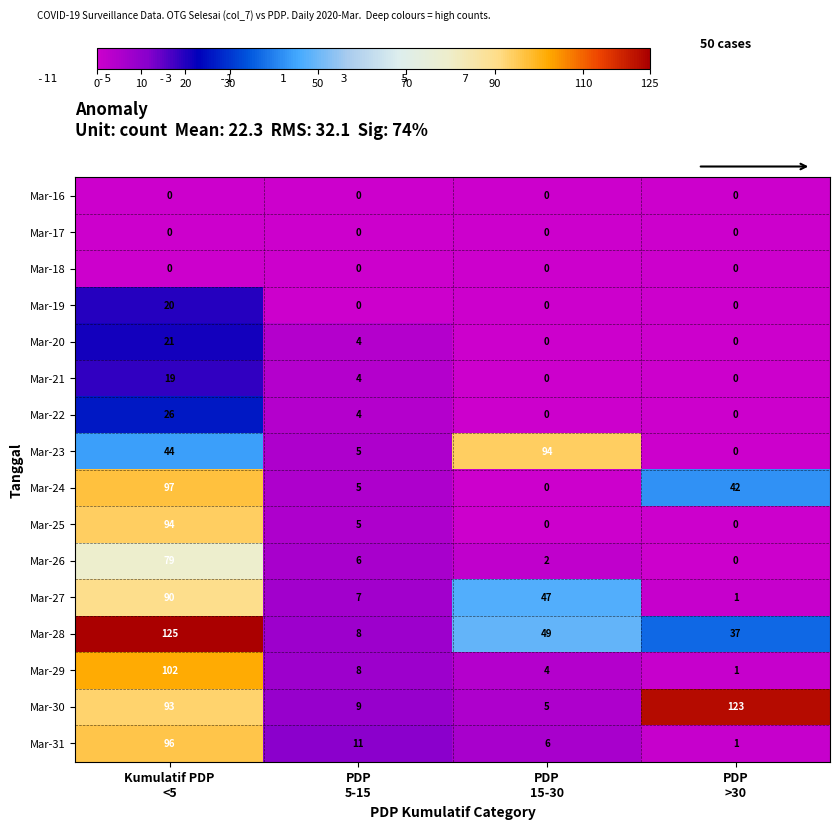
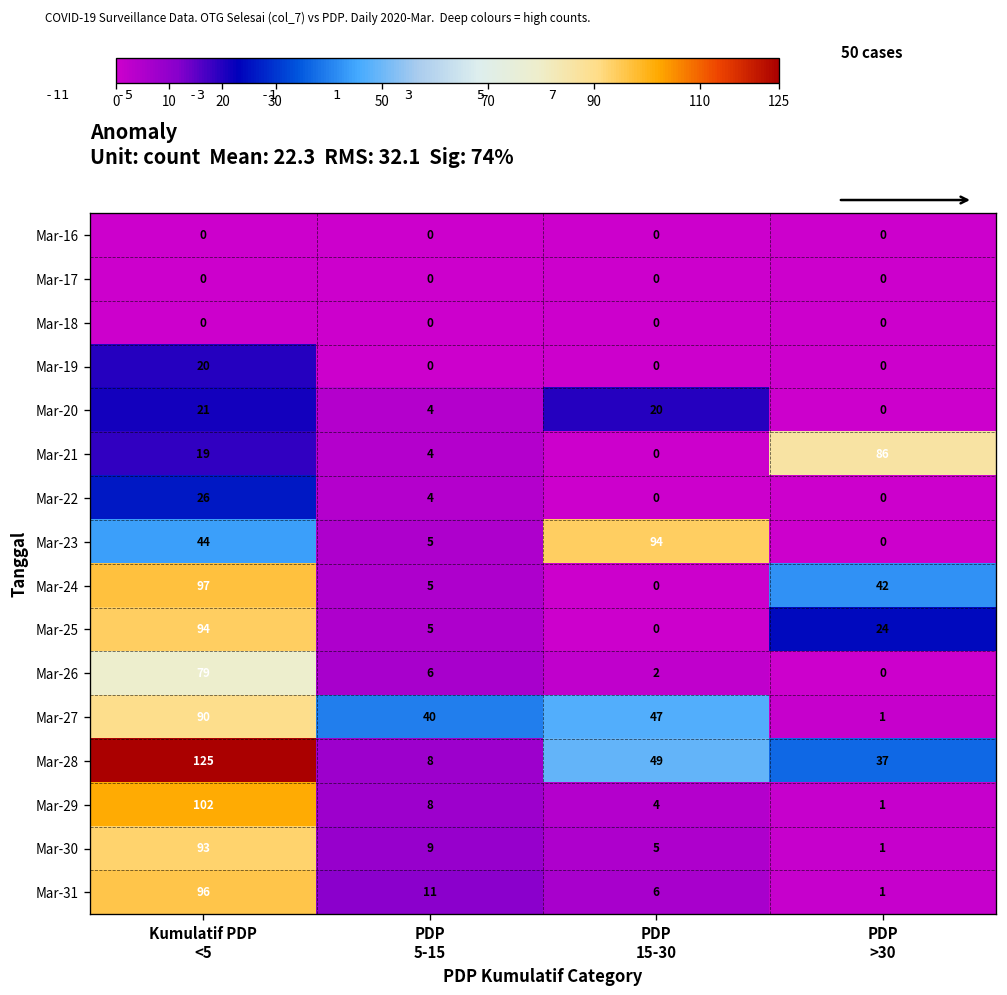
  {
    "Mar-16": {
      "Kumulatif PDP <5": 0,
      "PDP 5-15": 0,
      "PDP 15-30": 0,
      "PDP >30": 0
    },
    "Mar-17": {
      "Kumulatif PDP <5": 0,
      "PDP 5-15": 0,
      "PDP 15-30": 0,
      "PDP >30": 0
    },
    "Mar-18": {
      "Kumulatif PDP <5": 0,
      "PDP 5-15": 0,
      "PDP 15-30": 0,
      "PDP >30": 0
    },
    "Mar-19": {
      "Kumulatif PDP <5": 20,
      "PDP 5-15": 0,
      "PDP 15-30": 0,
      "PDP >30": 0
    },
    "Mar-20": {
      "Kumulatif PDP <5": 21,
      "PDP 5-15": 4,
-     "PDP 15-30": 0,
+     "PDP 15-30": 20,
      "PDP >30": 0
    },
    "Mar-21": {
      "Kumulatif PDP <5": 19,
      "PDP 5-15": 4,
      "PDP 15-30": 0,
-     "PDP >30": 0
+     "PDP >30": 86
    },
    "Mar-22": {
      "Kumulatif PDP <5": 26,
      "PDP 5-15": 4,
      "PDP 15-30": 0,
      "PDP >30": 0
    },
    "Mar-23": {
      "Kumulatif PDP <5": 44,
      "PDP 5-15": 5,
      "PDP 15-30": 94,
      "PDP >30": 0
    },
    "Mar-24": {
      "Kumulatif PDP <5": 97,
      "PDP 5-15": 5,
      "PDP 15-30": 0,
      "PDP >30": 42
    },
    "Mar-25": {
      "Kumulatif PDP <5": 94,
      "PDP 5-15": 5,
      "PDP 15-30": 0,
-     "PDP >30": 0
+     "PDP >30": 24
    },
    "Mar-26": {
      "Kumulatif PDP <5": 79,
      "PDP 5-15": 6,
      "PDP 15-30": 2,
      "PDP >30": 0
    },
    "Mar-27": {
      "Kumulatif PDP <5": 90,
-     "PDP 5-15": 7,
+     "PDP 5-15": 40,
      "PDP 15-30": 47,
      "PDP >30": 1
    },
    "Mar-28": {
      "Kumulatif PDP <5": 125,
      "PDP 5-15": 8,
      "PDP 15-30": 49,
      "PDP >30": 37
    },
    "Mar-29": {
      "Kumulatif PDP <5": 102,
      "PDP 5-15": 8,
      "PDP 15-30": 4,
      "PDP >30": 1
    },
    "Mar-30": {
      "Kumulatif PDP <5": 93,
      "PDP 5-15": 9,
      "PDP 15-30": 5,
-     "PDP >30": 123
+     "PDP >30": 1
    },
    "Mar-31": {
      "Kumulatif PDP <5": 96,
      "PDP 5-15": 11,
      "PDP 15-30": 6,
      "PDP >30": 1
    }
  }
